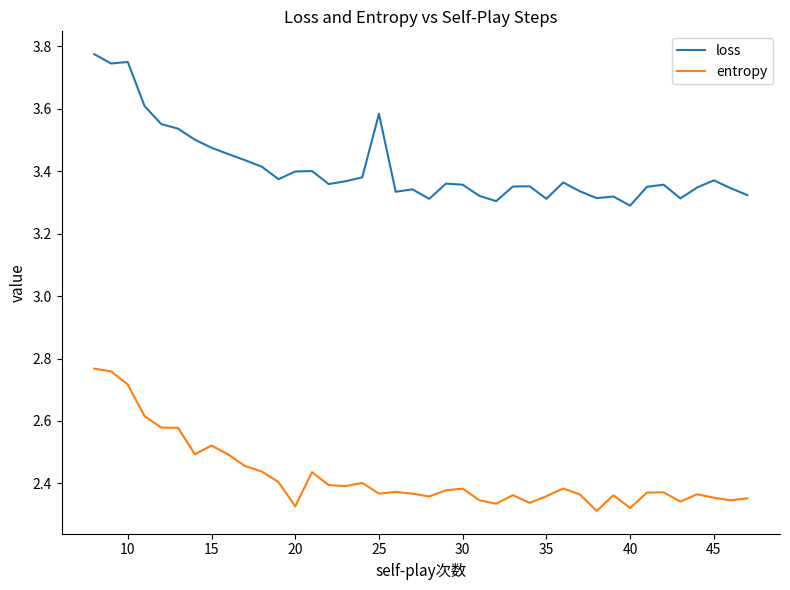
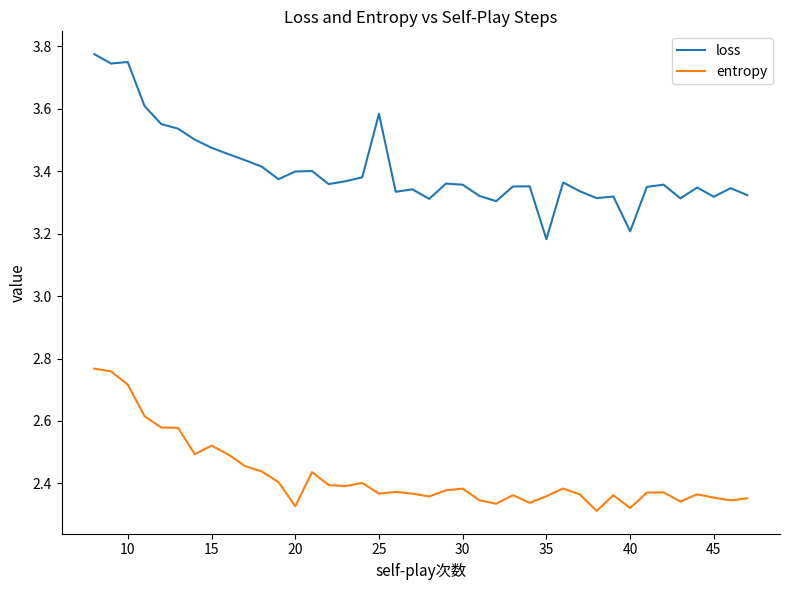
  {
    "loss": {
      "10": 3.75,
      "15": 3.48,
      "20": 3.40,
      "25": 3.58,
      "30": 3.36,
-     "35": 3.31,
-     "40": 3.29,
-     "45": 3.37
+     "35": 3.18,
+     "40": 3.21,
+     "45": 3.32
    },
    "entropy": {
      "10": 2.72,
      "15": 2.52,
      "20": 2.33,
      "25": 2.37,
      "30": 2.38,
      "35": 2.36,
      "40": 2.32,
      "45": 2.35
    }
  }
